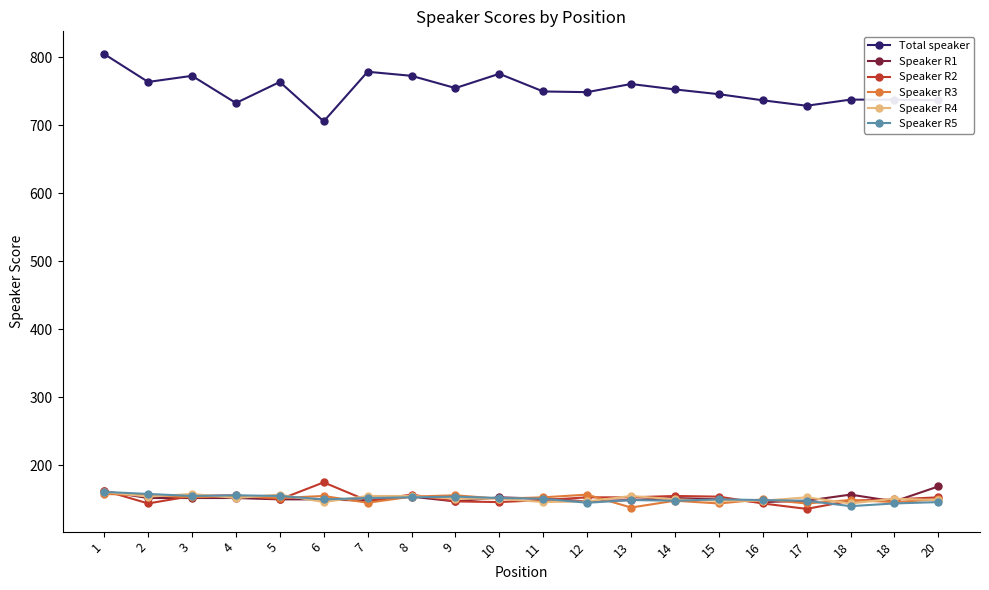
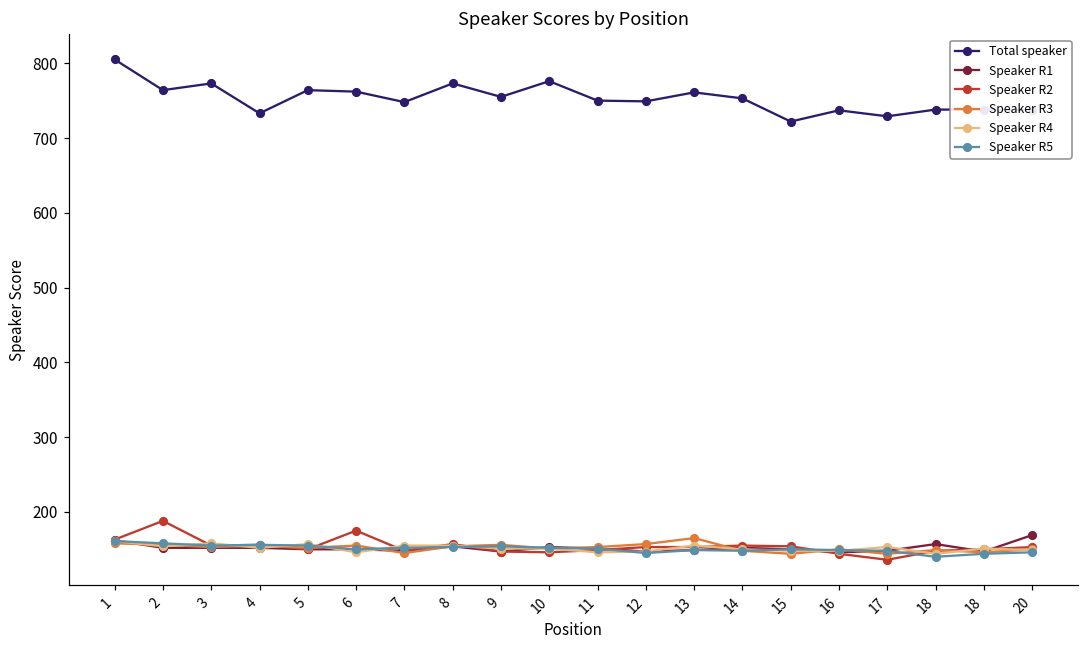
  {
    "Total speaker": {
      "1": 810,
      "2": 760,
      "3": 770,
      "4": 730,
      "5": 760,
-     "6": 710,
-     "7": 780,
+     "6": 760,
+     "7": 750,
      "8": 770,
      "9": 760,
      "10": 780,
      "11": 750,
      "12": 750,
      "13": 760,
      "14": 750,
-     "15": 750,
+     "15": 720,
      "16": 740,
      "17": 730
    },
    "Speaker R1": {
      "20": 170
    },
    "Speaker R2": {
-     "2": 140,
+     "2": 190,
      "6": 180,
      "10": 150,
      "12": 150,
      "15": 150,
      "17": 140
    },
    "Speaker R3": {
      "6": 160,
      "12": 160,
-     "13": 140,
+     "13": 170,
      "15": 140,
      "17": 140
    },
    "Speaker R4": {
      "6": 150,
      "17": 150
    }
  }
